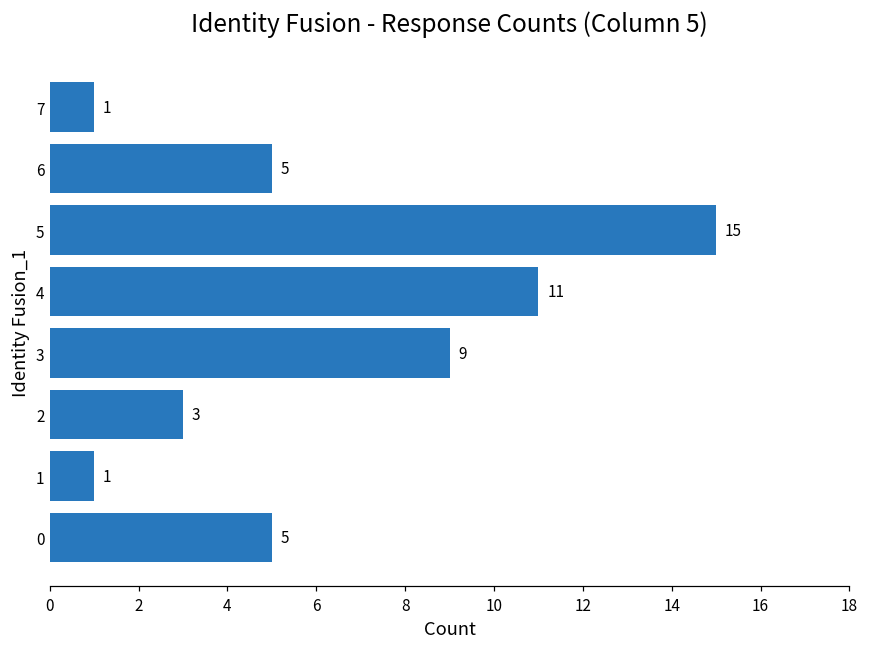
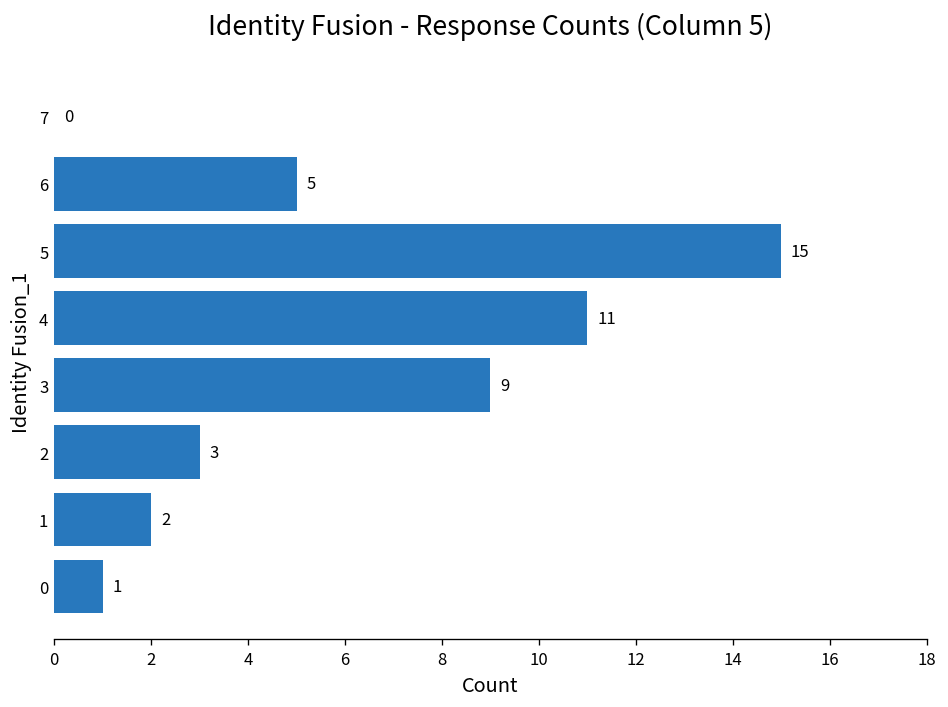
  {
-   "7": 1,
+   "7": 0,
    "6": 5,
    "5": 15,
    "4": 11,
    "3": 9,
    "2": 3,
-   "1": 1,
-   "0": 5
+   "1": 2,
+   "0": 1
  }
